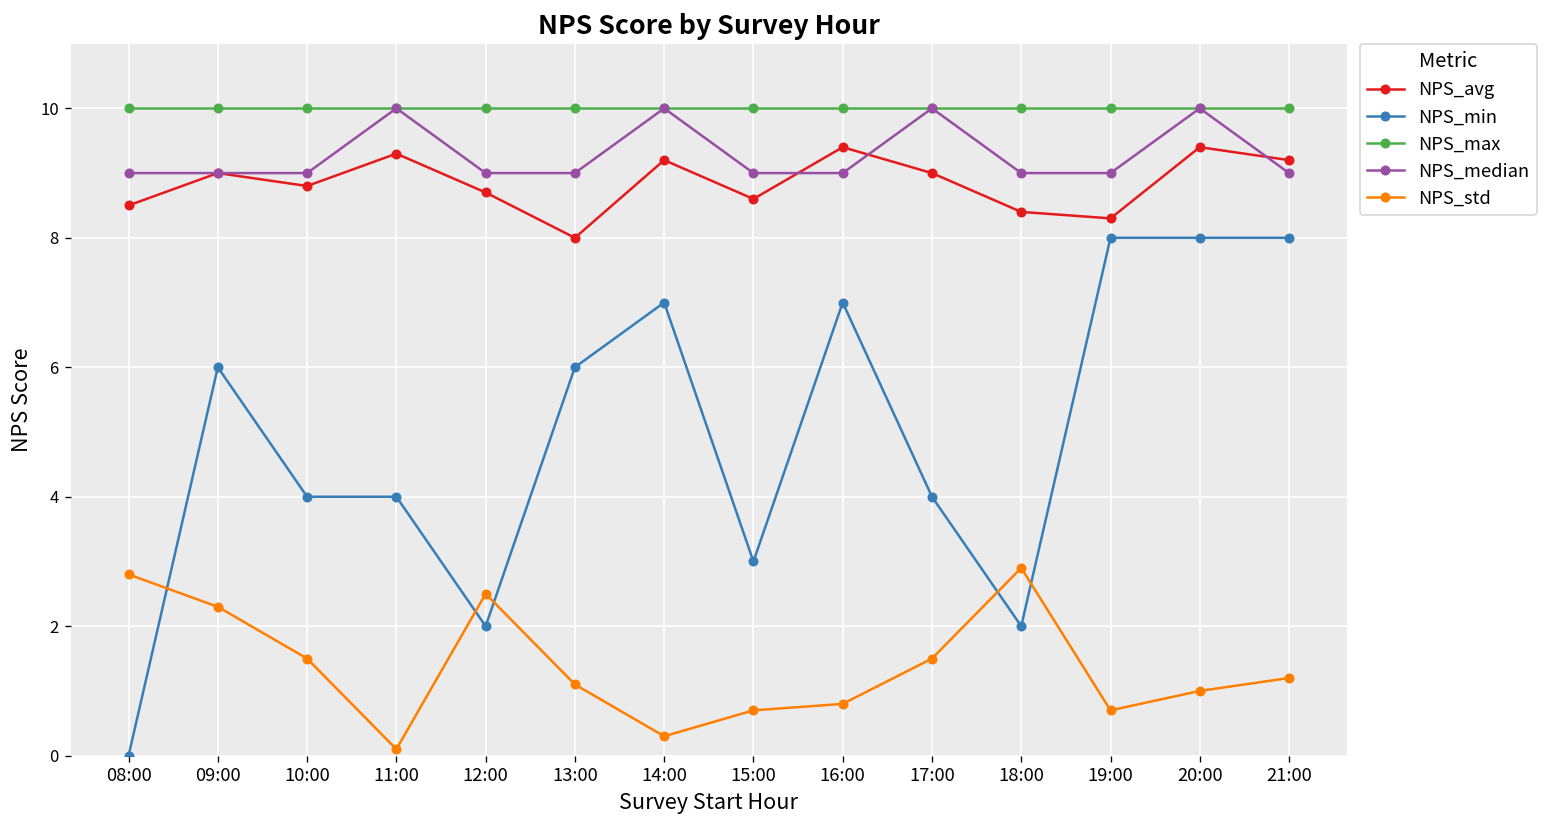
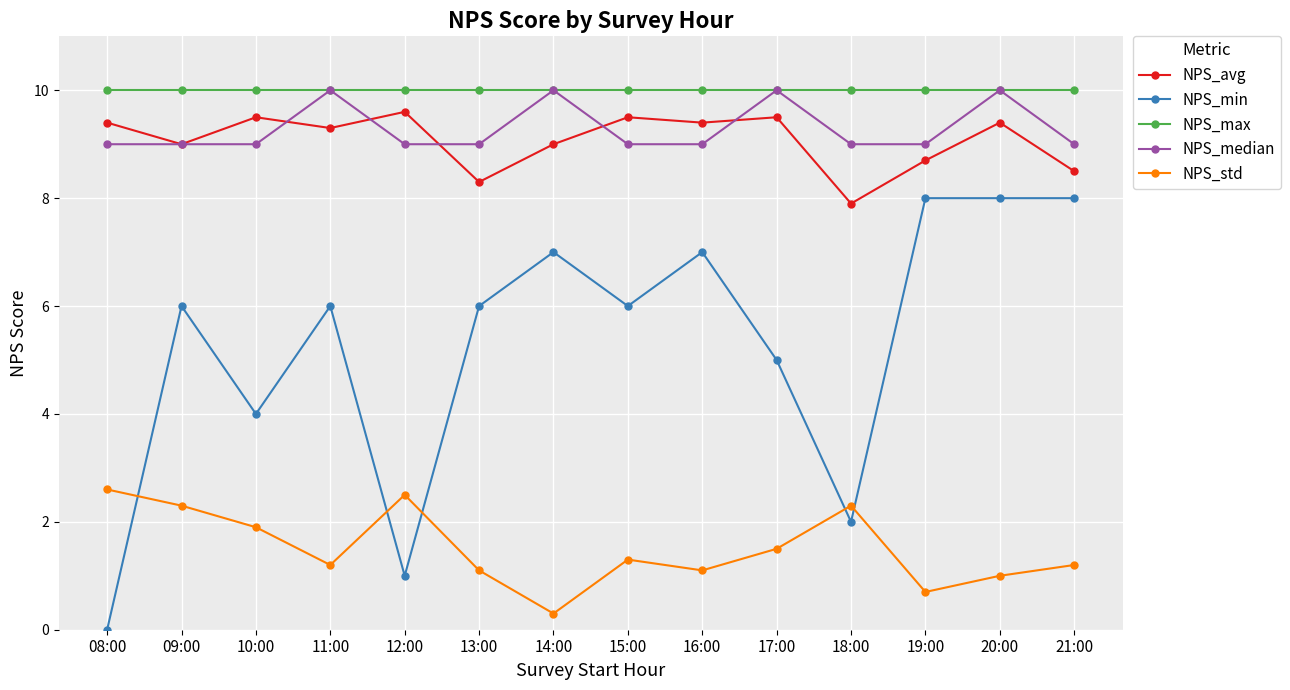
  {
    "NPS_avg": {
-     "08:00": 8.5,
-     "10:00": 8.8,
+     "08:00": 9.4,
+     "10:00": 9.5,
      "11:00": 9.3,
-     "12:00": 8.7,
-     "13:00": 8.0,
-     "14:00": 9.2,
-     "15:00": 8.6,
+     "12:00": 9.6,
+     "13:00": 8.3,
+     "14:00": 9.0,
+     "15:00": 9.5,
      "16:00": 9.4,
-     "17:00": 9.0,
-     "18:00": 8.4,
-     "19:00": 8.3,
+     "17:00": 9.5,
+     "18:00": 7.9,
+     "19:00": 8.7,
      "20:00": 9.4,
-     "21:00": 9.2
+     "21:00": 8.5
    },
    "NPS_min": {
      "08:00": 0,
      "09:00": 6,
      "10:00": 4,
-     "11:00": 4,
-     "12:00": 2,
+     "11:00": 6,
+     "12:00": 1,
      "13:00": 6,
      "14:00": 7,
-     "15:00": 3,
+     "15:00": 6,
      "16:00": 7,
-     "17:00": 4,
+     "17:00": 5,
      "18:00": 2,
      "19:00": 8,
      "20:00": 8,
      "21:00": 8
    },
    "NPS_max": {
      "08:00": 10.0,
      "09:00": 10.0,
      "10:00": 10.0,
      "12:00": 10.0,
      "13:00": 10.0,
      "15:00": 10.0,
      "16:00": 10.0,
      "18:00": 10.0,
      "19:00": 10.0,
      "21:00": 10.0
    },
    "NPS_median": {
      "08:00": 9.0,
      "10:00": 9.0,
      "12:00": 9.0,
      "13:00": 9.0,
      "15:00": 9.0,
      "16:00": 9.0,
      "18:00": 9.0,
      "19:00": 9.0,
      "21:00": 9.0
    },
    "NPS_std": {
-     "08:00": 2.8,
+     "08:00": 2.6,
      "09:00": 2.3,
-     "10:00": 1.5,
-     "11:00": 0.1,
+     "10:00": 1.9,
+     "11:00": 1.2,
      "12:00": 2.5,
      "13:00": 1.1,
      "14:00": 0.3,
-     "15:00": 0.7,
-     "16:00": 0.8,
+     "15:00": 1.3,
+     "16:00": 1.1,
      "17:00": 1.5,
-     "18:00": 2.9,
+     "18:00": 2.3,
      "19:00": 0.7,
      "20:00": 1.0,
      "21:00": 1.2
    }
  }
